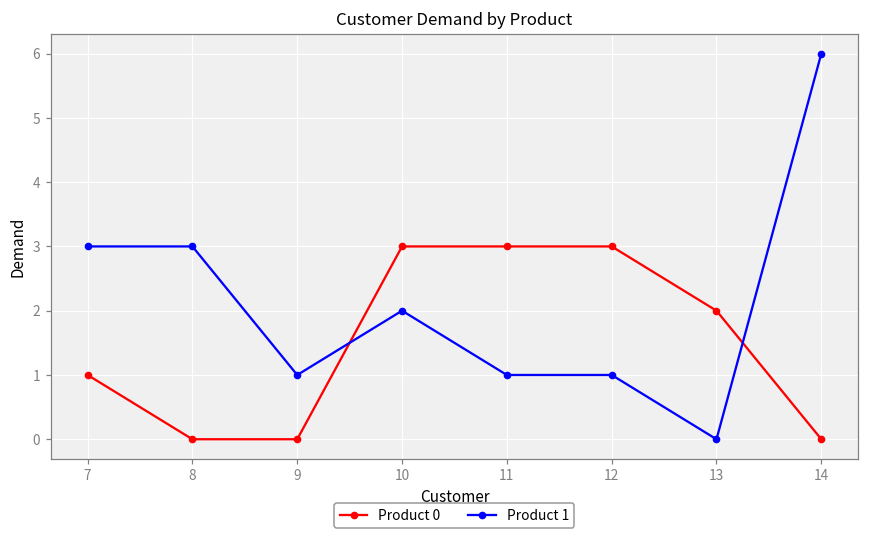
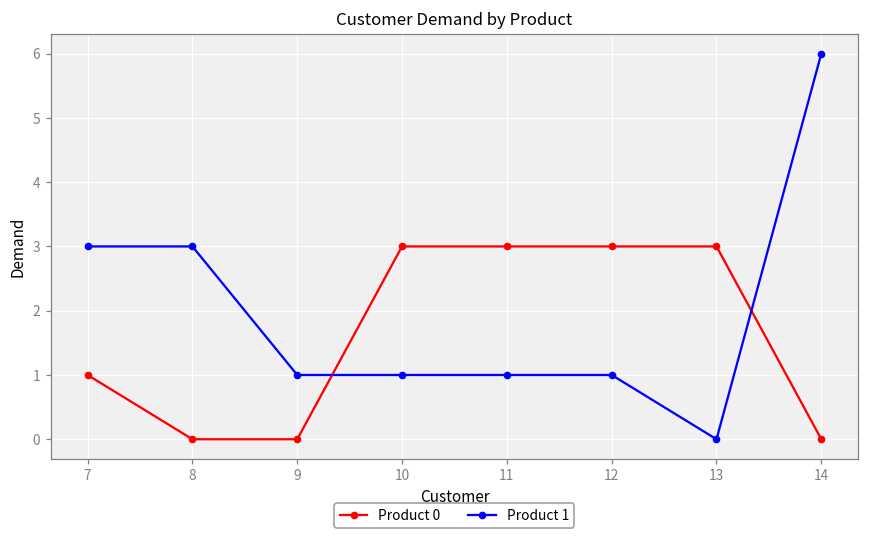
  {
    "Product 0": {
      "7": 1,
      "8": 0,
      "9": 0,
      "10": 3,
      "11": 3,
      "12": 3,
-     "13": 2,
+     "13": 3,
      "14": 0
    },
    "Product 1": {
      "7": 3,
      "8": 3,
      "9": 1,
-     "10": 2,
+     "10": 1,
      "11": 1,
      "12": 1,
      "13": 0,
      "14": 6
    }
  }
